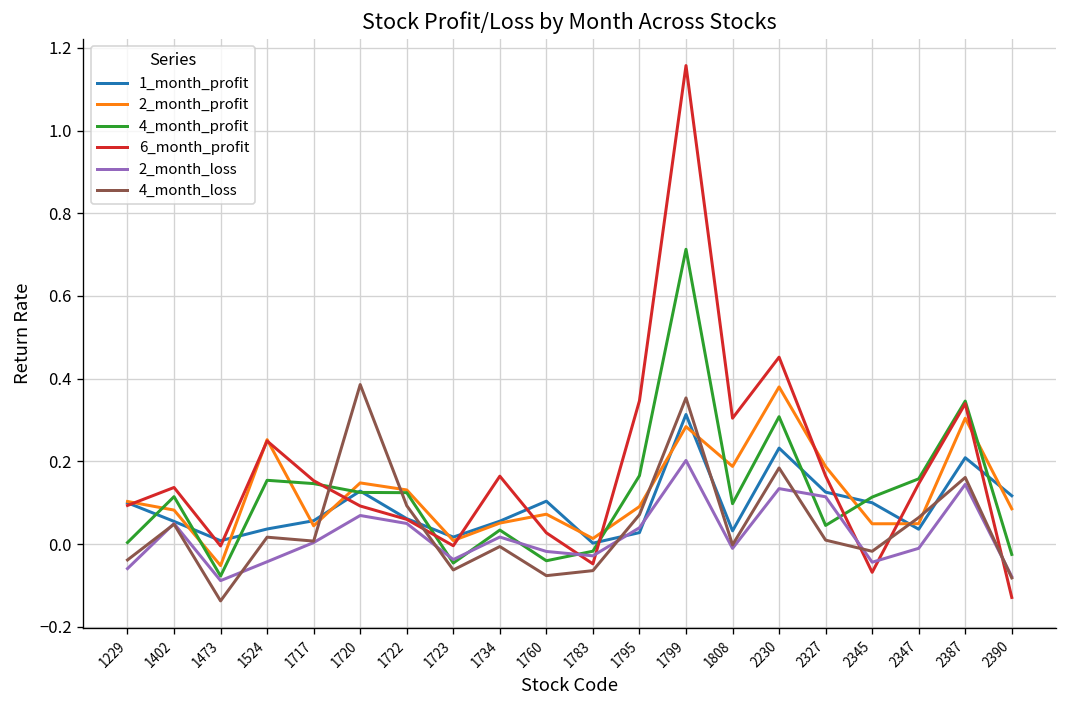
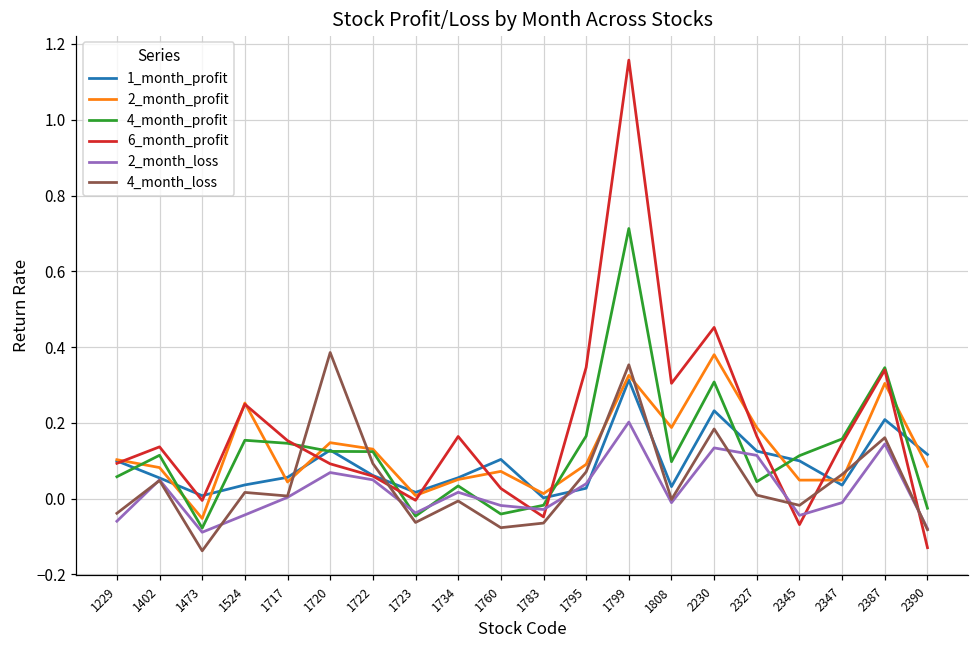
  {
    "1_month_profit": {
      "1473": 0.01,
      "1524": 0.04,
      "1717": 0.06,
      "1723": 0.02,
      "1760": 0.10,
      "1783": 0.00,
      "1795": 0.03,
      "1799": 0.31,
      "1808": 0.03,
      "2230": 0.23,
      "2327": 0.13,
      "2345": 0.10,
      "2347": 0.04,
      "2387": 0.21,
      "2390": 0.12
    },
    "2_month_profit": {
      "1402": 0.08,
      "1473": -0.05,
      "1717": 0.04,
      "1720": 0.15,
      "1723": 0.01,
      "1760": 0.07,
      "1783": 0.01,
      "1795": 0.09,
-     "1799": 0.28,
+     "1799": 0.33,
      "1808": 0.19,
      "2230": 0.38,
      "2327": 0.19,
      "2345": 0.05,
      "2347": 0.05,
      "2387": 0.30,
      "2390": 0.09
    },
    "4_month_profit": {
-     "1229": 0.00,
+     "1229": 0.06,
      "1402": 0.11,
      "1473": -0.08,
      "1524": 0.15,
      "1723": -0.05,
      "1734": 0.03,
      "1760": -0.04,
      "1783": -0.02,
      "1795": 0.17,
      "1799": 0.71,
      "1808": 0.10,
      "2230": 0.31,
      "2327": 0.04,
      "2345": 0.11,
      "2347": 0.16,
      "2390": -0.03
    },
    "6_month_profit": {
      "1402": 0.14,
      "1473": 0.00,
      "1720": 0.09,
      "1723": 0.00,
      "1734": 0.16,
      "1760": 0.03,
      "1783": -0.05,
      "1795": 0.35,
      "1799": 1.16,
      "1808": 0.30,
      "2230": 0.45,
      "2327": 0.16,
      "2345": -0.07,
      "2347": 0.15,
      "2390": -0.13
    },
    "2_month_loss": {
      "1229": -0.06,
      "1473": -0.09,
      "1524": -0.04,
      "1720": 0.07,
      "1722": 0.05,
      "1723": -0.04,
      "1734": 0.02,
      "1760": -0.02,
      "1783": -0.03,
      "1795": 0.04,
      "1799": 0.20,
      "1808": -0.01,
      "2230": 0.13,
      "2327": 0.11,
      "2345": -0.04,
      "2347": -0.01,
      "2387": 0.14
    },
    "4_month_loss": {
      "1229": -0.04,
      "1473": -0.14,
      "1524": 0.02,
      "1720": 0.39,
      "1722": 0.09,
      "1723": -0.06,
      "1734": -0.01,
      "1760": -0.08,
      "1783": -0.06,
      "1795": 0.07,
      "1799": 0.35,
      "1808": 0.00,
      "2230": 0.18,
      "2327": 0.01,
      "2345": -0.02,
      "2347": 0.06,
      "2387": 0.16
    }
  }
